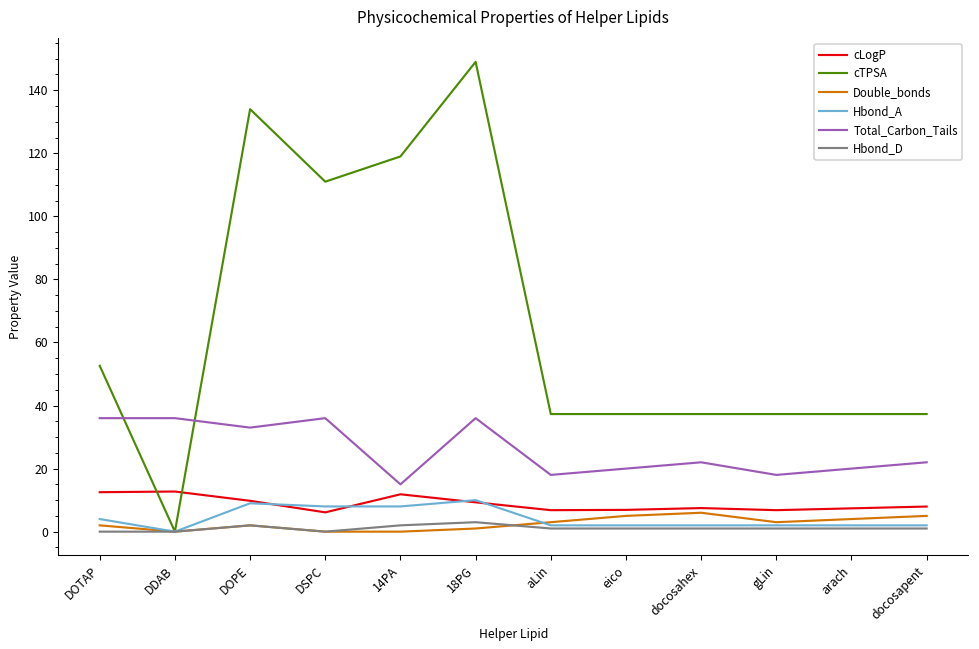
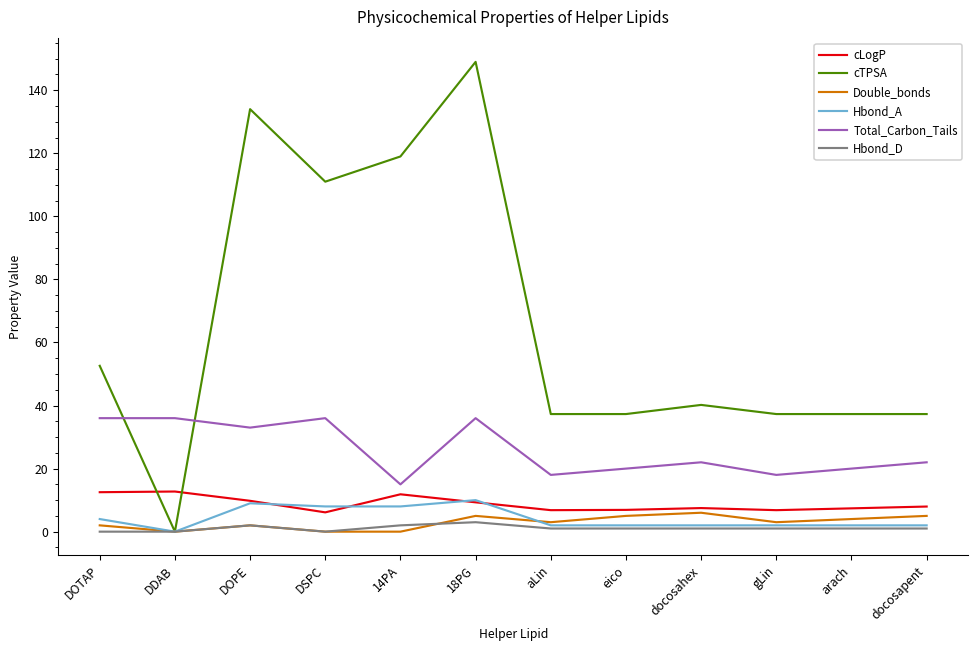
  {
    "cLogP": {
      "DOTAP": 13,
      "DDAB": 13,
      "DSPC": 6,
      "14PA": 12,
      "aLin": 7,
      "eico": 7,
      "docosahex": 7,
      "gLin": 7,
      "arach": 7,
      "docosapent": 8
    },
    "cTPSA": {
      "DOTAP": 53,
      "DOPE": 134,
      "DSPC": 111,
      "14PA": 119,
      "18PG": 149,
      "aLin": 37,
      "eico": 37,
-     "docosahex": 37,
+     "docosahex": 40,
      "gLin": 37,
      "arach": 37,
      "docosapent": 37
    },
    "Double_bonds": {
      "DOTAP": 2,
      "14PA": 0,
-     "18PG": 1,
+     "18PG": 5,
      "aLin": 3,
      "eico": 5,
      "docosahex": 6,
      "gLin": 3,
      "arach": 4,
      "docosapent": 5
    },
    "Hbond_A": {
      "DOTAP": 4,
      "DSPC": 8,
      "14PA": 8,
      "aLin": 2,
      "eico": 2,
      "docosahex": 2,
      "gLin": 2,
      "arach": 2,
      "docosapent": 2
    },
    "Total_Carbon_Tails": {
      "DOTAP": 36,
      "DDAB": 36,
      "DOPE": 33,
      "DSPC": 36,
      "14PA": 15,
      "18PG": 36,
      "aLin": 18,
      "eico": 20,
      "docosahex": 22,
      "gLin": 18,
      "arach": 20,
      "docosapent": 22
    },
    "Hbond_D": {
      "DOTAP": 0,
      "14PA": 2,
      "18PG": 3,
      "aLin": 1,
      "eico": 1,
      "docosahex": 1,
      "gLin": 1,
      "arach": 1,
      "docosapent": 1
    }
  }
